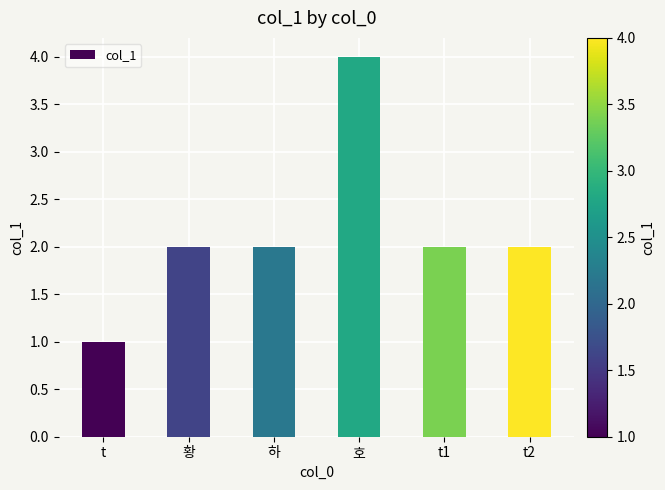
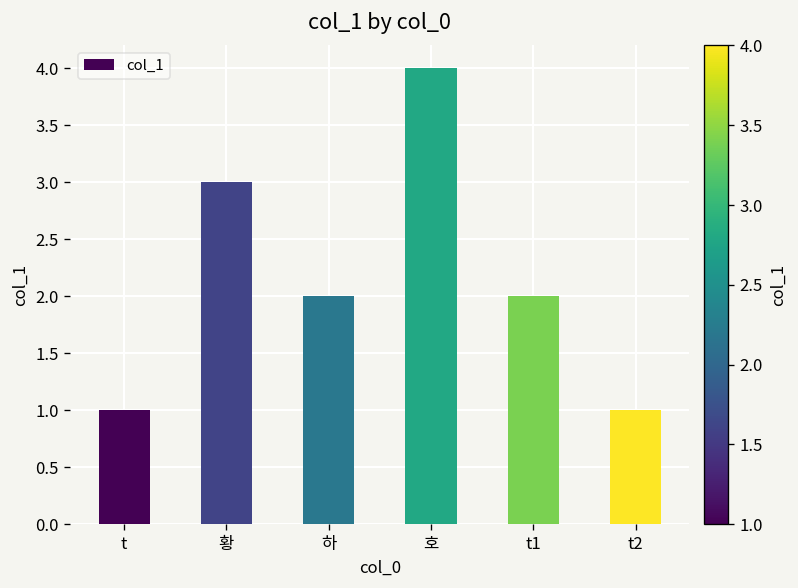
  {
    "t": 1,
-   "황": 2,
+   "황": 3,
    "하": 2,
    "호": 4,
    "t1": 2,
-   "t2": 2
+   "t2": 1
  }
